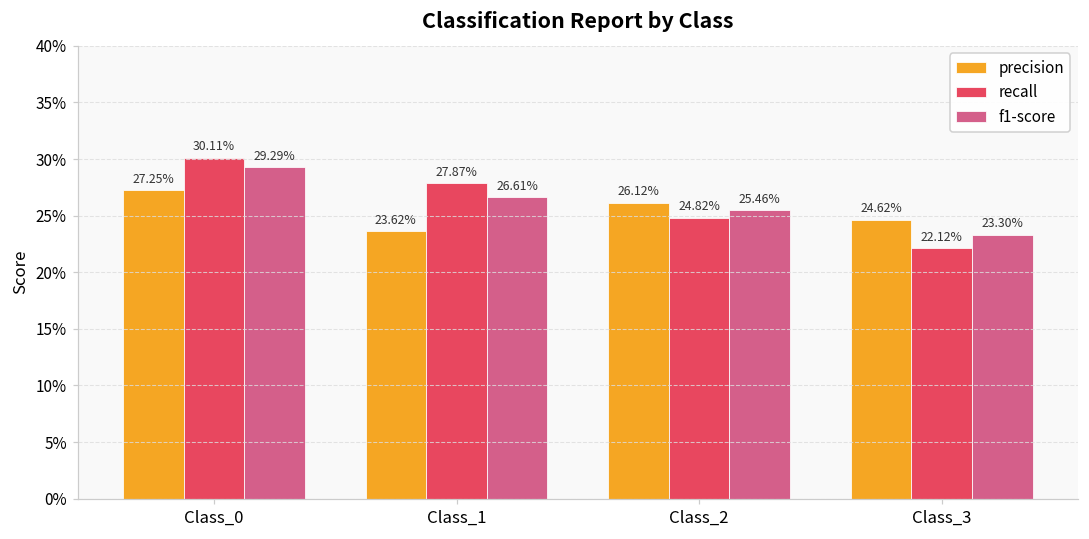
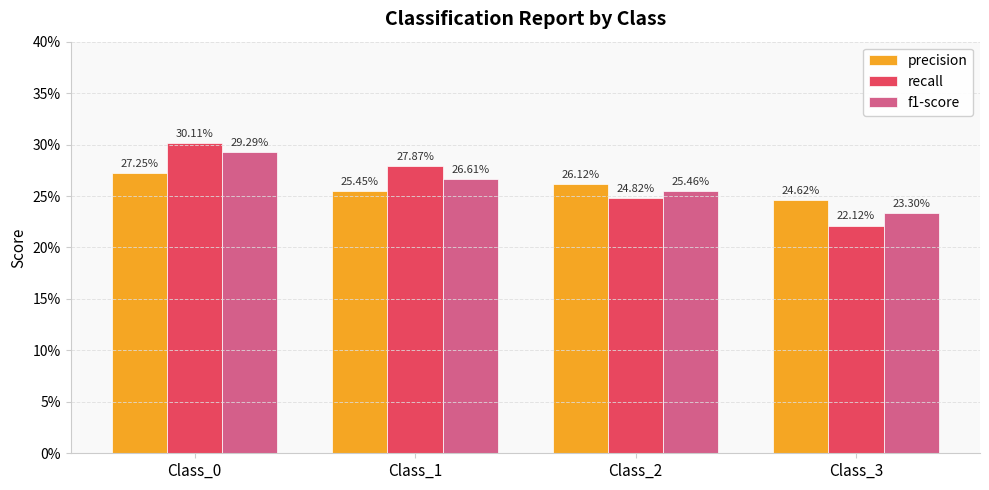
  {
    "precision": {
      "Class_0": "27.25%",
-     "Class_1": "23.62%",
+     "Class_1": "25.45%",
      "Class_2": "26.12%",
      "Class_3": "24.62%"
    }
  }
